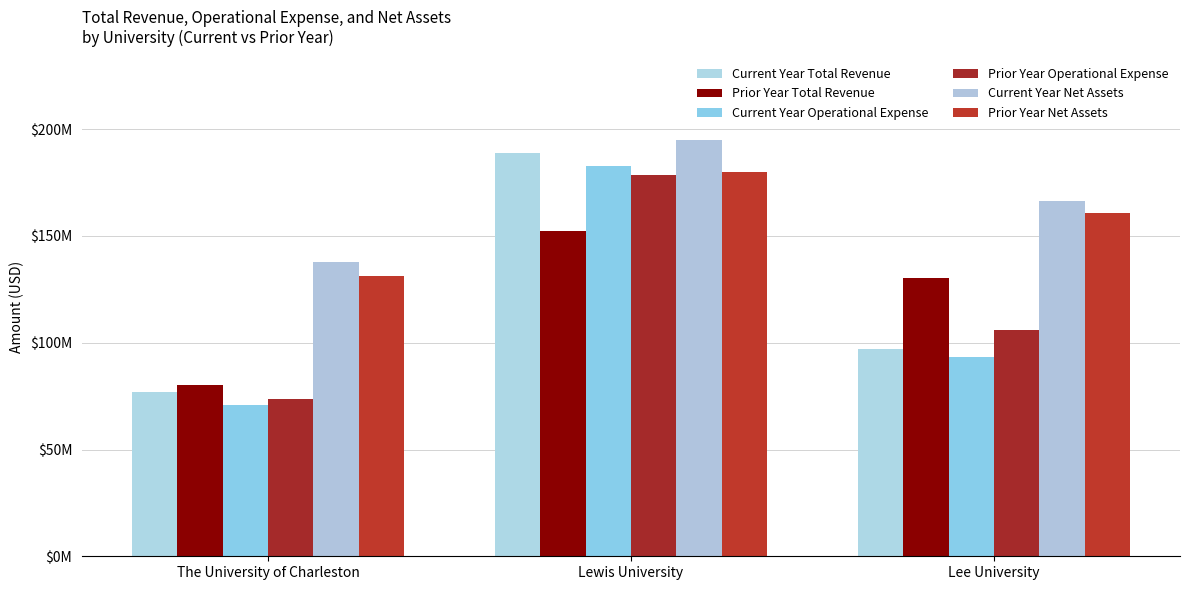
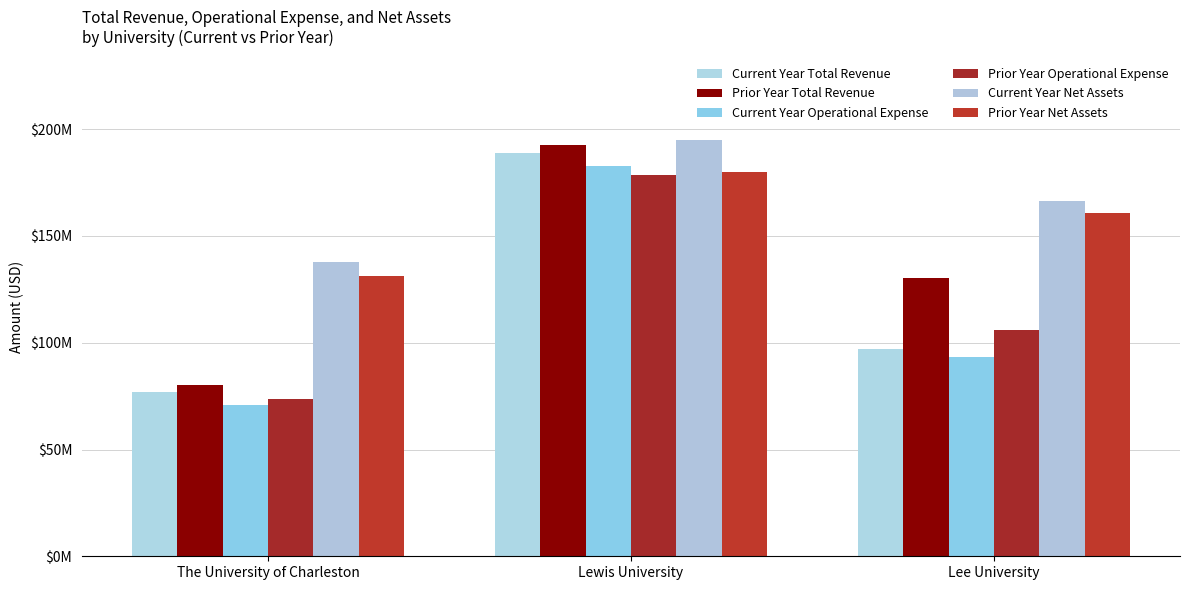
  {
    "Prior Year Total Revenue": {
      "The University of Charleston": "$80000000",
-     "Lewis University": "$152000000",
+     "Lewis University": "$192000000",
      "Lee University": "$130000000"
    }
  }
